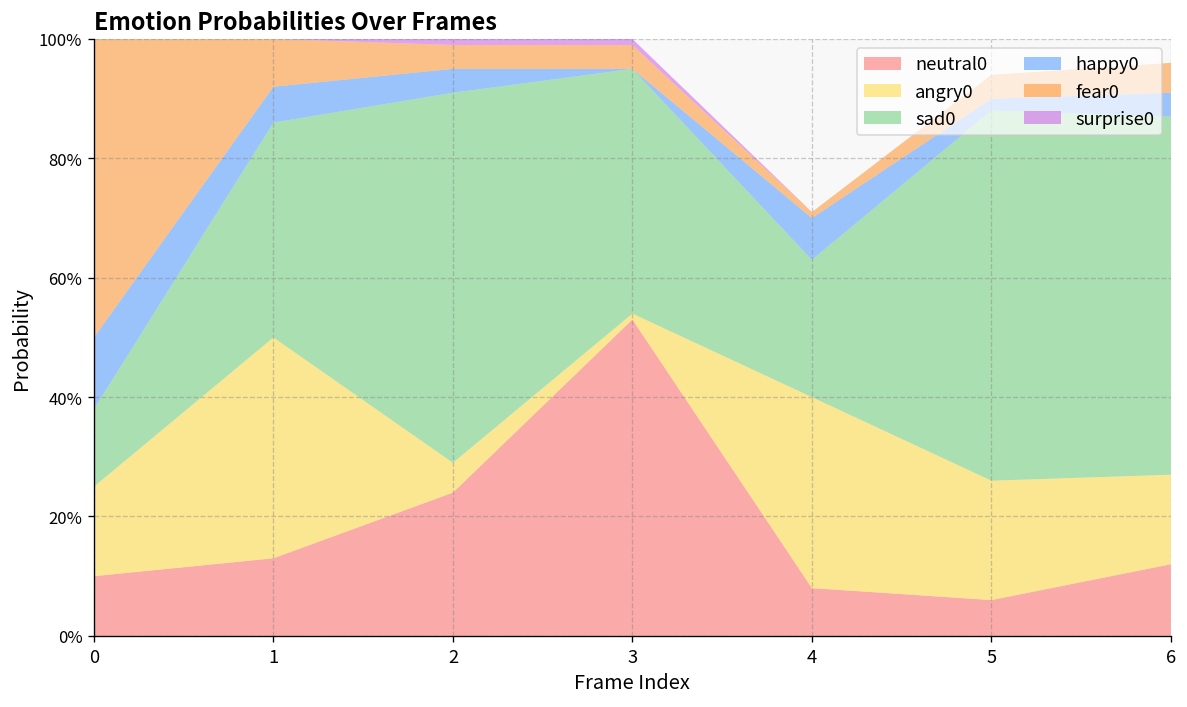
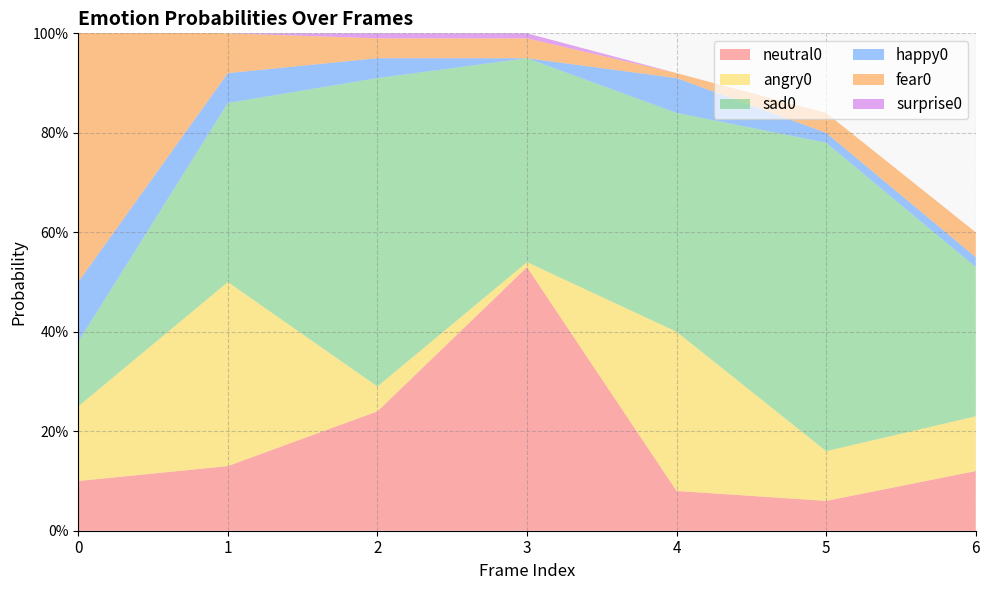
  {
    "neutral0": {
      "0": "10%",
      "1": "13%",
      "2": "24%",
      "3": "53%",
      "4": "8%",
      "5": "6%",
      "6": "12%"
    },
    "angry0": {
      "0": "15%",
      "1": "37%",
      "2": "5%",
      "3": "1%",
      "4": "32%",
-     "5": "20%",
-     "6": "15%"
+     "5": "10%",
+     "6": "11%"
    },
    "sad0": {
      "0": "13%",
      "1": "36%",
      "2": "62%",
-     "4": "23%",
-     "6": "60%"
+     "4": "44%",
+     "6": "30%"
    },
    "happy0": {
      "0": "12%",
      "1": "6%",
      "2": "4%",
      "4": "7%",
-     "6": "4%"
+     "6": "2%"
    },
    "fear0": {
      "2": "4%",
      "3": "4%"
    },
    "surprise0": {
      "2": "1%",
      "3": "1%"
    }
  }
